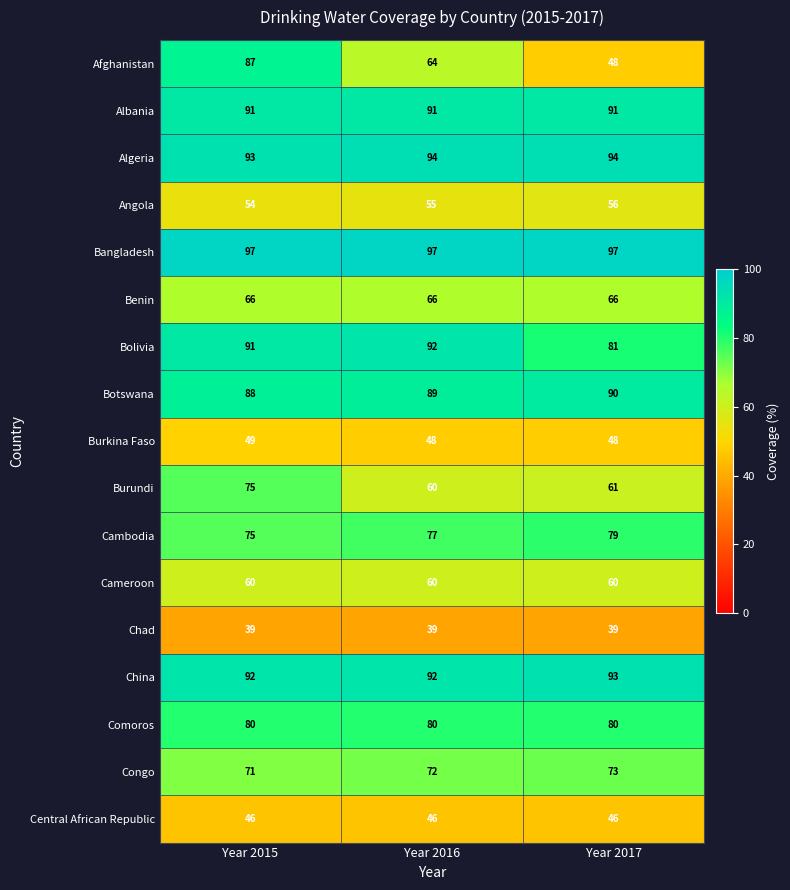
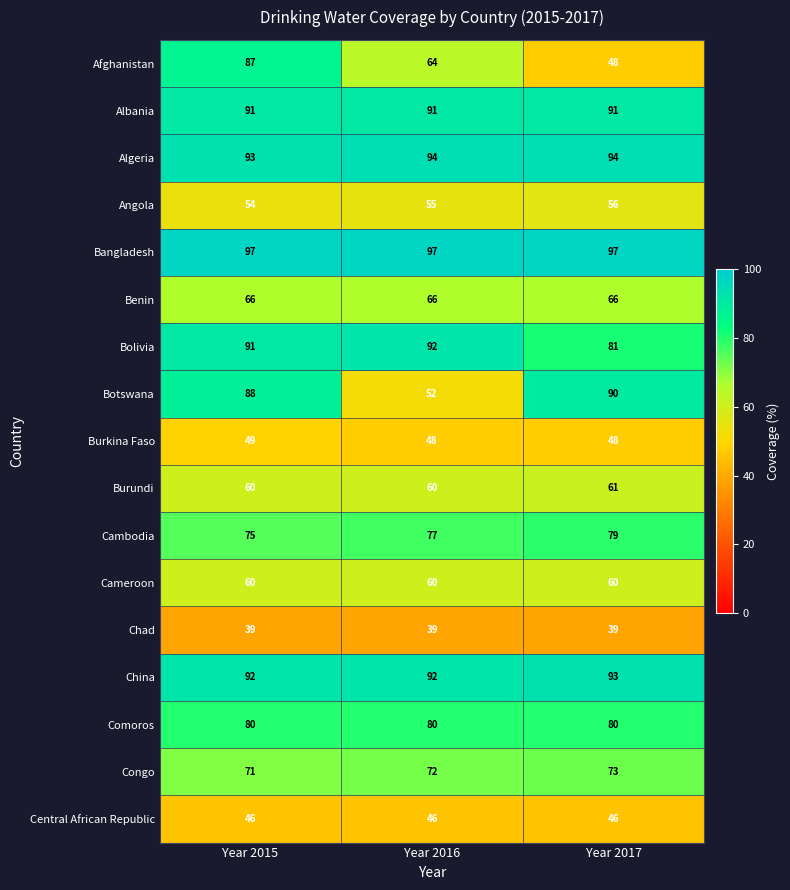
  {
    "Afghanistan": {
      "Year 2015": 87,
      "Year 2016": 64,
      "Year 2017": 48
    },
    "Albania": {
      "Year 2015": 91,
      "Year 2016": 91,
      "Year 2017": 91
    },
    "Algeria": {
      "Year 2015": 93,
      "Year 2016": 94,
      "Year 2017": 94
    },
    "Angola": {
      "Year 2015": 54,
      "Year 2016": 55,
      "Year 2017": 56
    },
    "Bangladesh": {
      "Year 2015": 97,
      "Year 2016": 97,
      "Year 2017": 97
    },
    "Benin": {
      "Year 2015": 66,
      "Year 2016": 66,
      "Year 2017": 66
    },
    "Bolivia": {
      "Year 2015": 91,
      "Year 2016": 92,
      "Year 2017": 81
    },
    "Botswana": {
      "Year 2015": 88,
-     "Year 2016": 89,
+     "Year 2016": 52,
      "Year 2017": 90
    },
    "Burkina Faso": {
      "Year 2015": 49,
      "Year 2016": 48,
      "Year 2017": 48
    },
    "Burundi": {
-     "Year 2015": 75,
+     "Year 2015": 60,
      "Year 2016": 60,
      "Year 2017": 61
    },
    "Cambodia": {
      "Year 2015": 75,
      "Year 2016": 77,
      "Year 2017": 79
    },
    "Cameroon": {
      "Year 2015": 60,
      "Year 2016": 60,
      "Year 2017": 60
    },
    "Chad": {
      "Year 2015": 39,
      "Year 2016": 39,
      "Year 2017": 39
    },
    "China": {
      "Year 2015": 92,
      "Year 2016": 92,
      "Year 2017": 93
    },
    "Comoros": {
      "Year 2015": 80,
      "Year 2016": 80,
      "Year 2017": 80
    },
    "Congo": {
      "Year 2015": 71,
      "Year 2016": 72,
      "Year 2017": 73
    },
    "Central African Republic": {
      "Year 2015": 46,
      "Year 2016": 46,
      "Year 2017": 46
    }
  }
